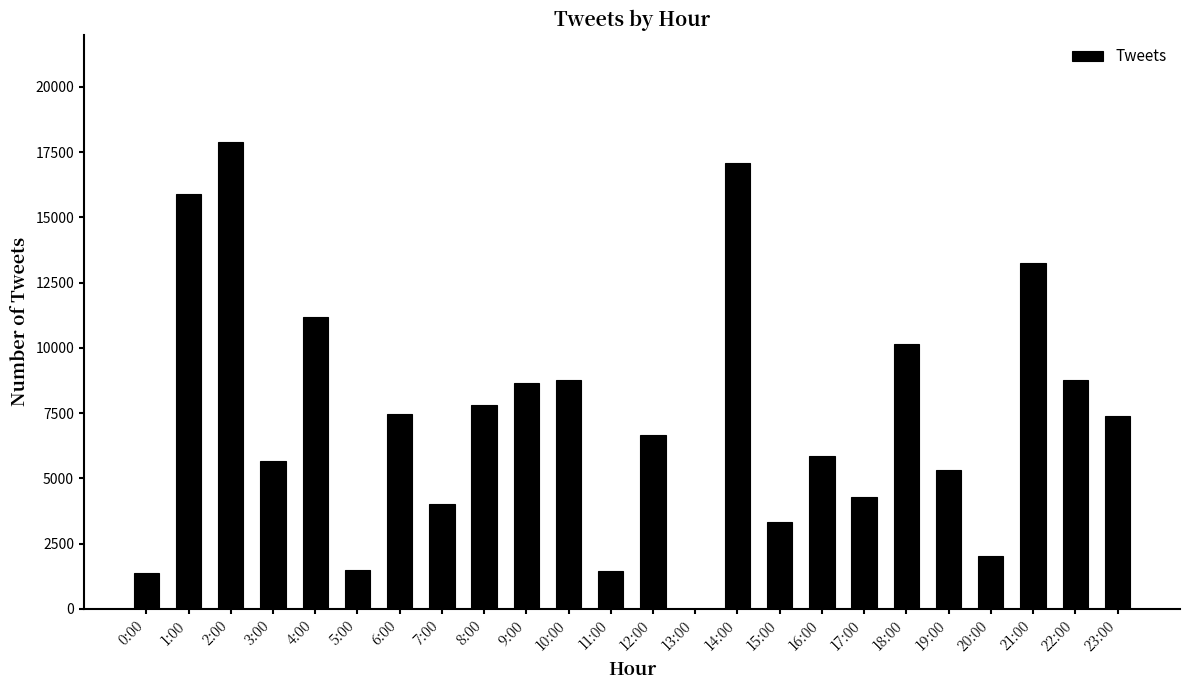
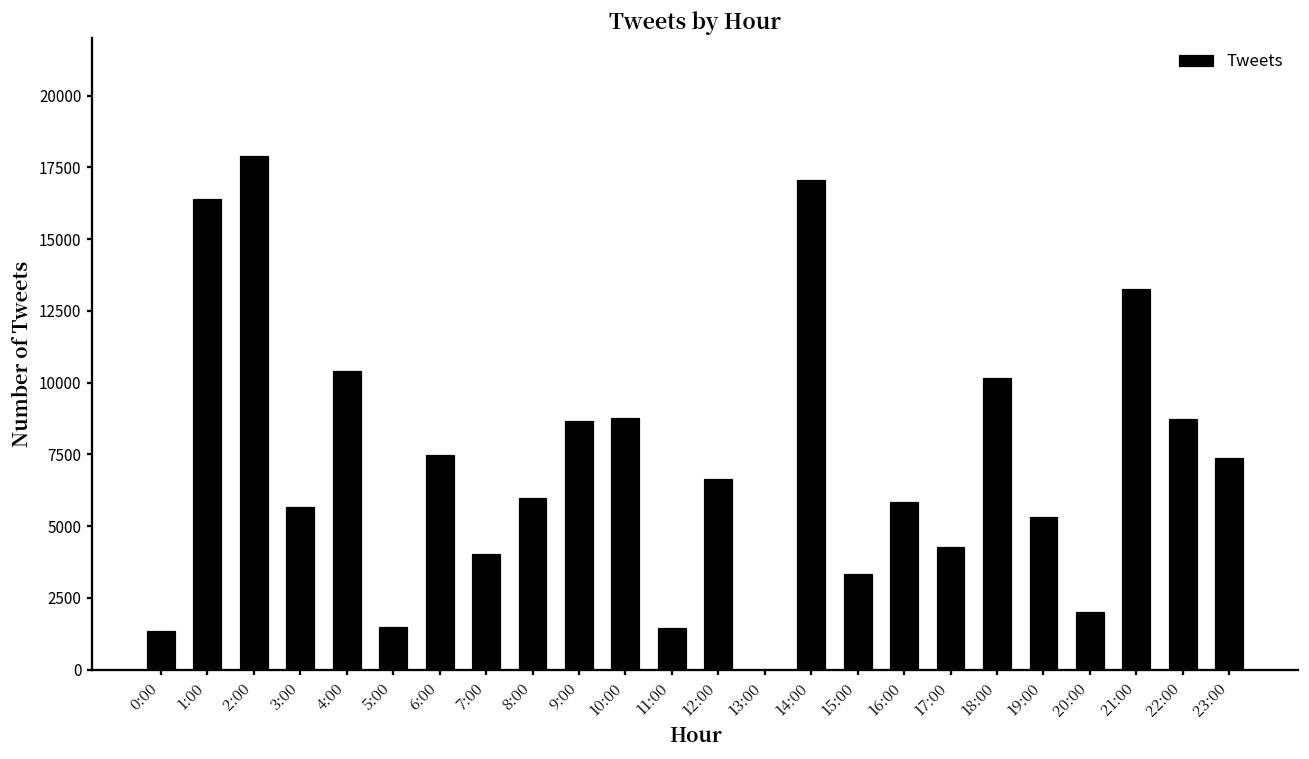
  {
    "0:00": 1400,
-   "1:00": 15900,
+   "1:00": 16400,
    "2:00": 17900,
    "3:00": 5700,
-   "4:00": 11200,
+   "4:00": 10400,
    "5:00": 1500,
    "6:00": 7500,
    "7:00": 4000,
-   "8:00": 7800,
+   "8:00": 6000,
    "9:00": 8700,
    "10:00": 8800,
    "11:00": 1500,
    "12:00": 6700,
    "13:00": 0,
    "14:00": 17100,
    "15:00": 3300,
    "16:00": 5900,
    "17:00": 4300,
    "18:00": 10200,
    "19:00": 5300,
    "20:00": 2000,
    "21:00": 13300,
    "22:00": 8800,
    "23:00": 7400
  }
